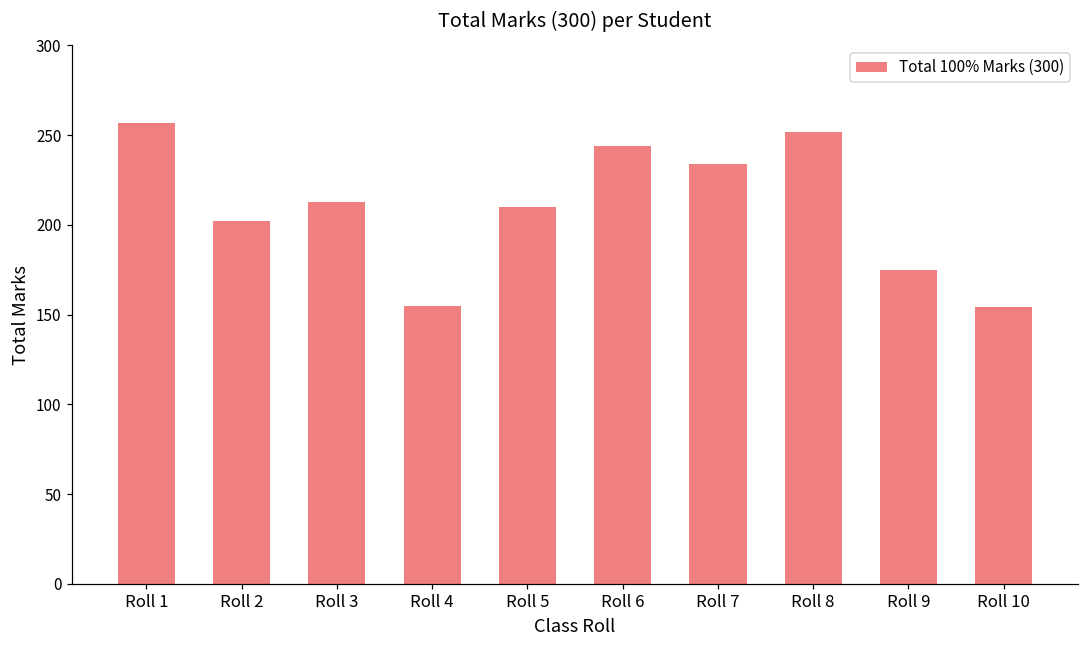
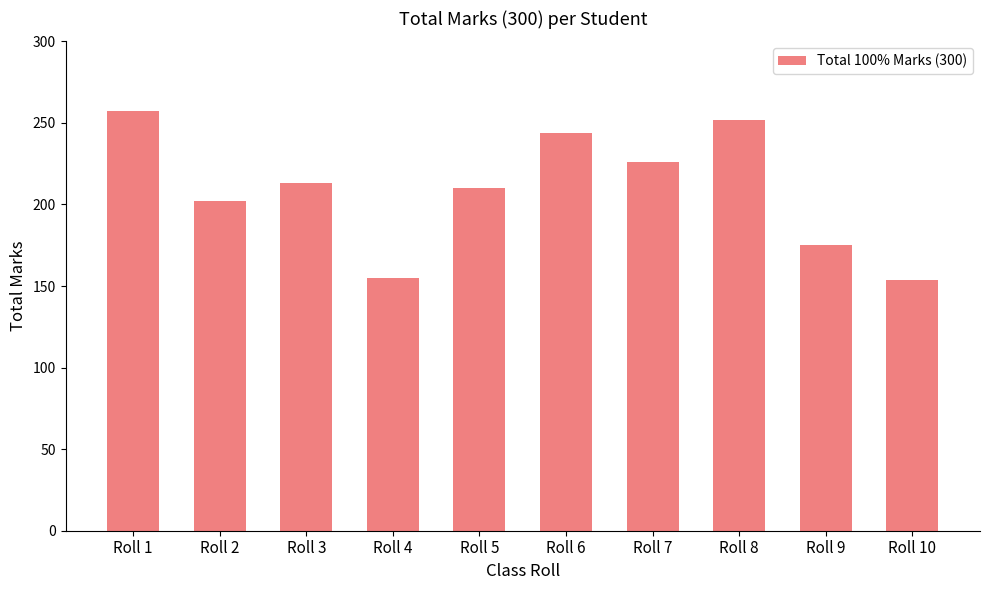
  {
    "Roll 1": 257,
    "Roll 2": 202,
    "Roll 3": 213,
    "Roll 4": 155,
    "Roll 5": 210,
    "Roll 6": 244,
-   "Roll 7": 234,
+   "Roll 7": 226,
    "Roll 8": 252,
    "Roll 9": 175,
    "Roll 10": 154
  }
